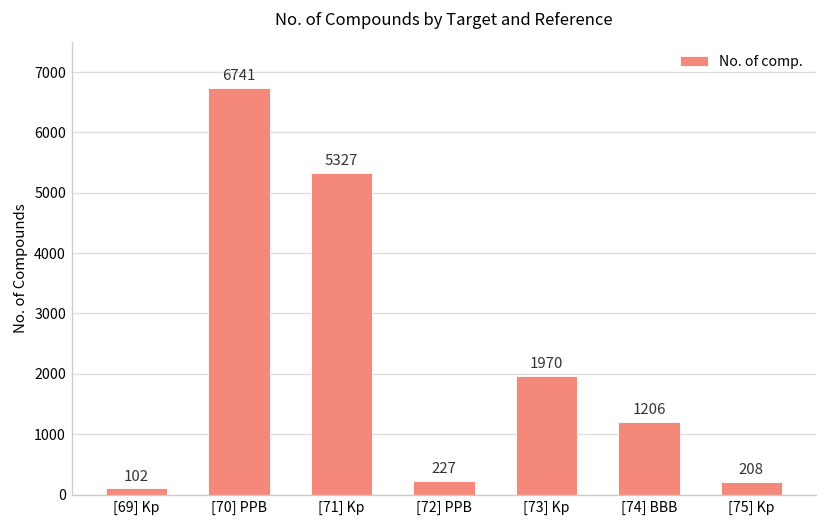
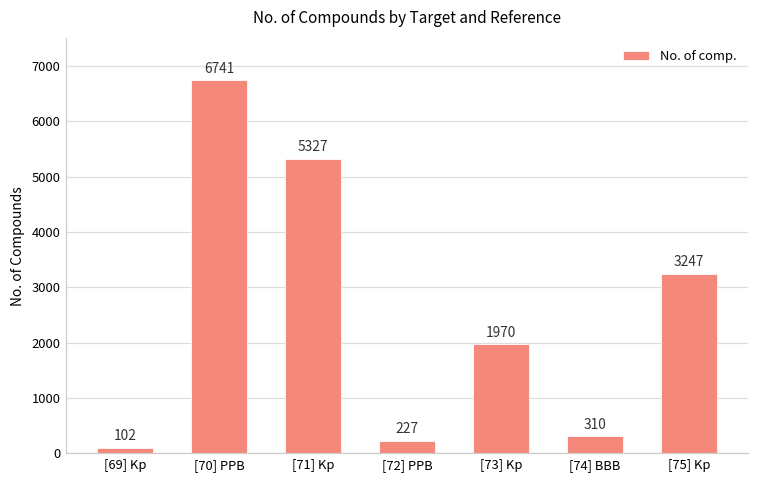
  {
    "[69] Kp": 102,
    "[70] PPB": 6741,
    "[71] Kp": 5327,
    "[72] PPB": 227,
    "[73] Kp": 1970,
-   "[74] BBB": 1206,
-   "[75] Kp": 208
+   "[74] BBB": 310,
+   "[75] Kp": 3247
  }
